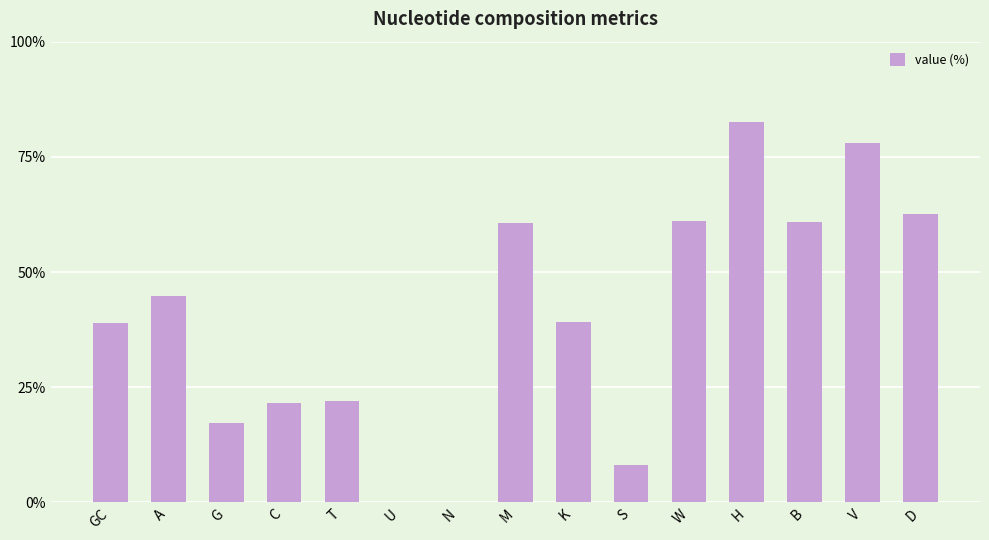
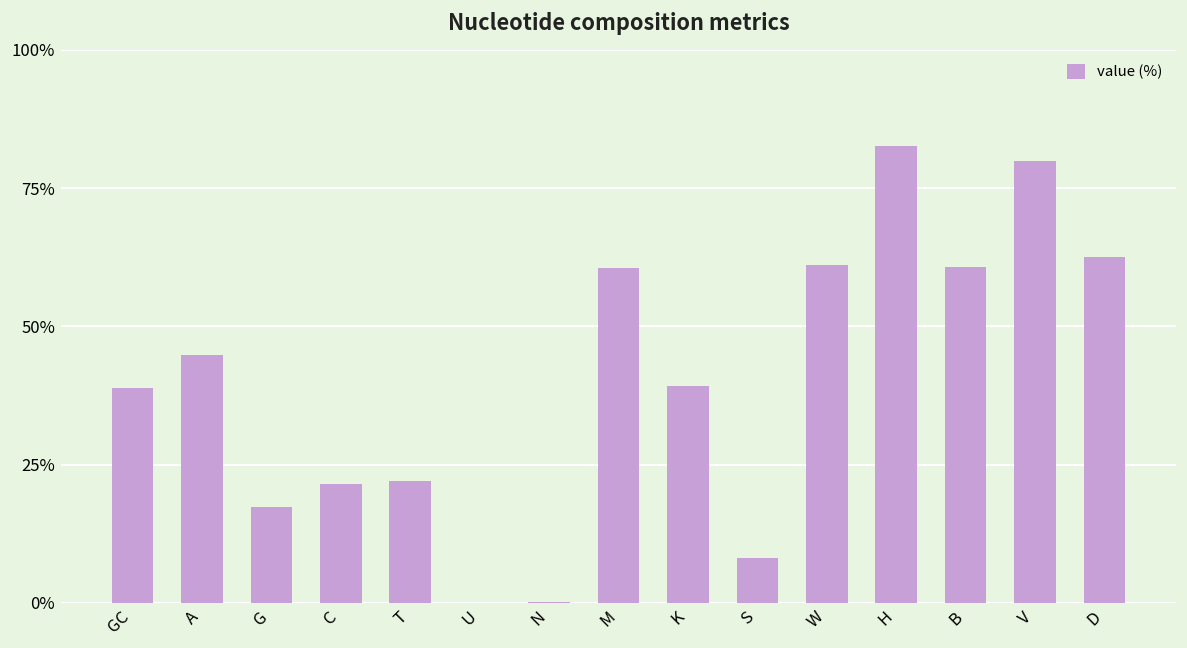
  {
    "GC": "39%",
    "A": "45%",
    "G": "17%",
    "C": "22%",
    "T": "22%",
    "U": "0%",
    "M": "61%",
    "K": "39%",
    "S": "8%",
    "W": "61%",
    "H": "83%",
    "B": "61%",
-   "V": "78%",
+   "V": "80%",
    "D": "62%"
  }
